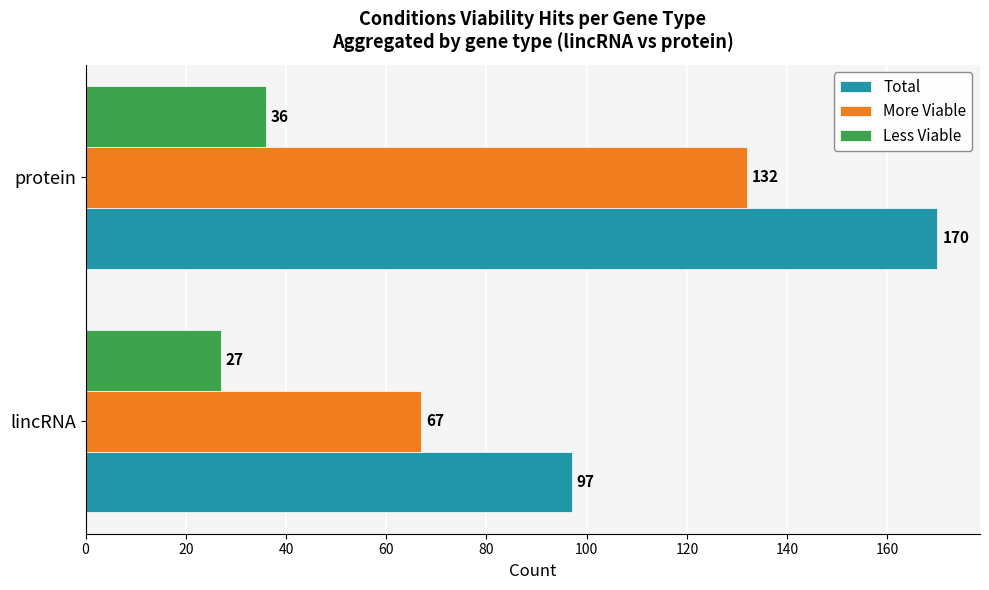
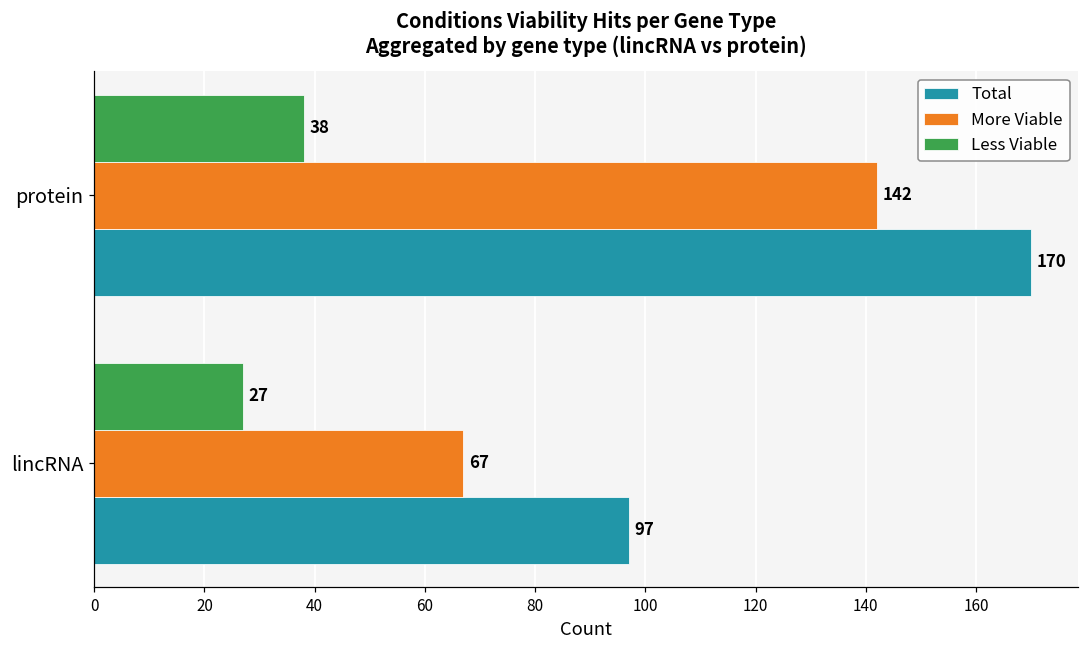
  {
    "Total": {
      "protein": 170,
      "lincRNA": 97
    },
    "More Viable": {
-     "protein": 132,
+     "protein": 142,
      "lincRNA": 67
    },
    "Less Viable": {
-     "protein": 36,
+     "protein": 38,
      "lincRNA": 27
    }
  }
